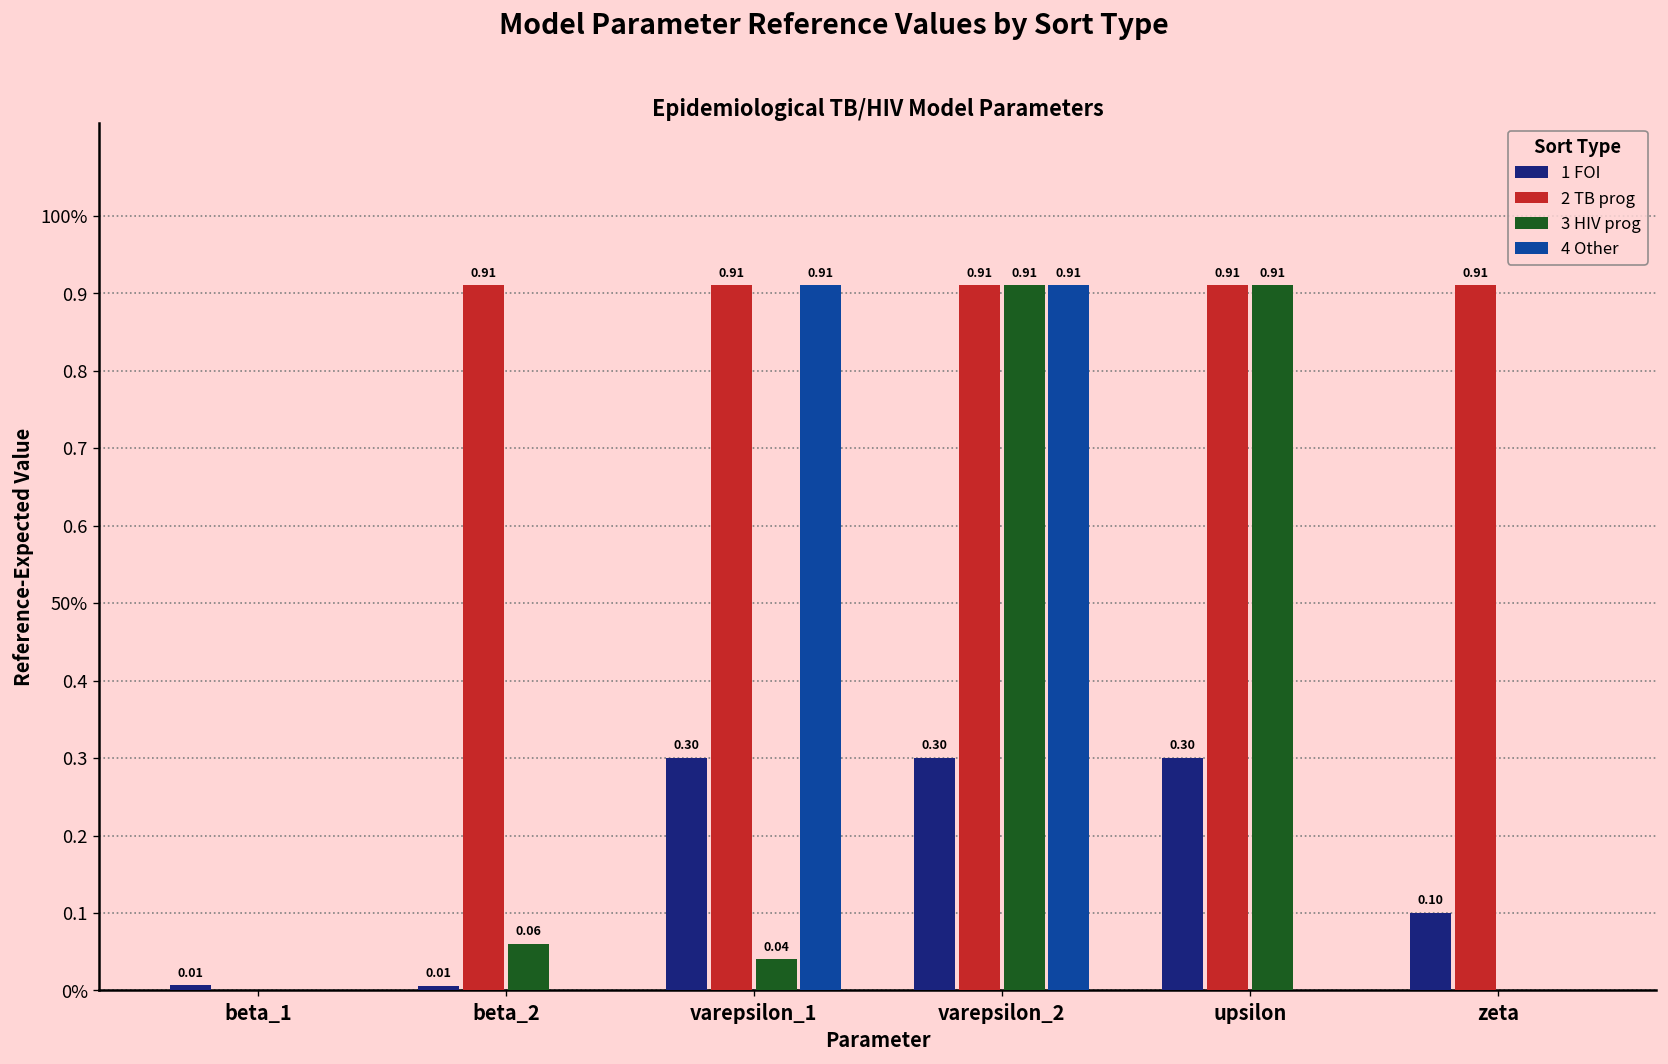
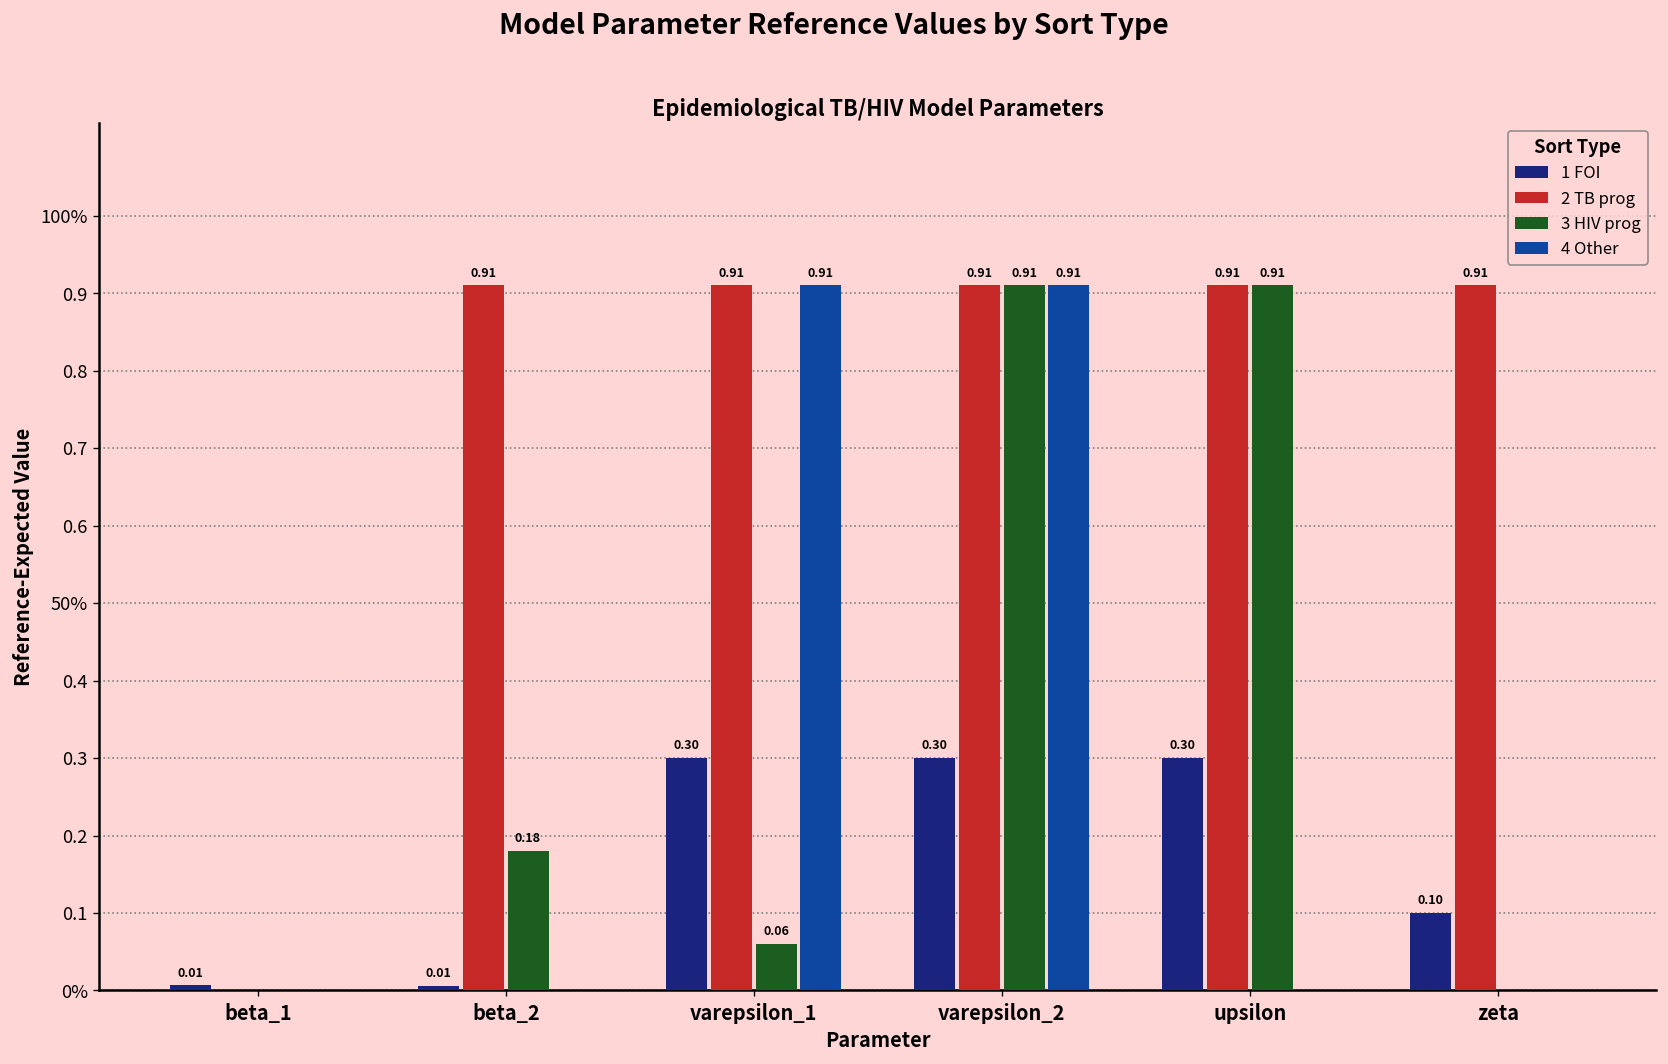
  {
    "2 TB prog": {
      "beta_2": 0.91,
      "varepsilon_1": 0.91,
      "varepsilon_2": 0.91,
      "upsilon": 0.91,
      "zeta": 0.91
    },
    "3 HIV prog": {
-     "beta_2": 0.06,
-     "varepsilon_1": 0.04,
+     "beta_2": 0.18,
+     "varepsilon_1": 0.06,
      "varepsilon_2": 0.91,
      "upsilon": 0.91
    }
  }
